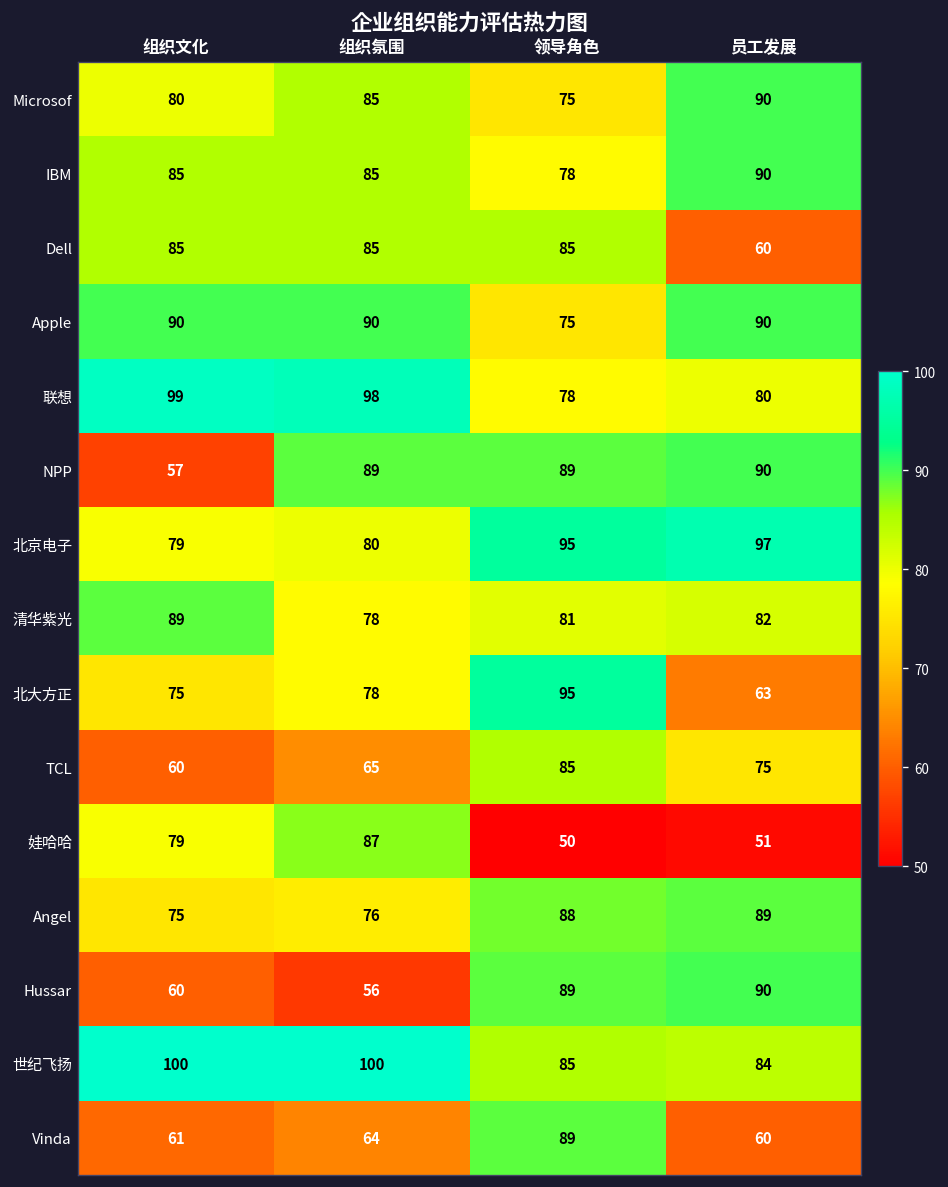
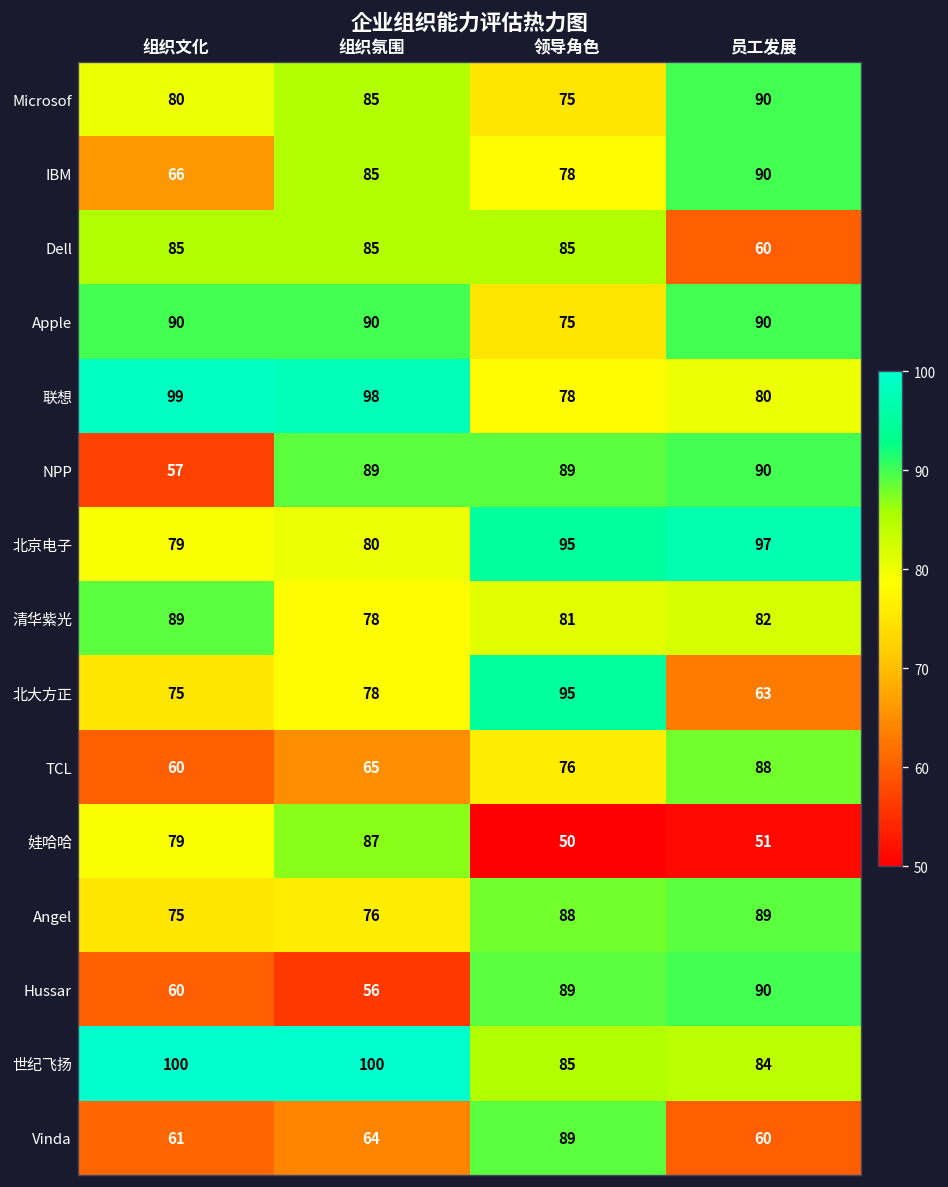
  {
    "Microsof": {
      "组织文化": 80,
      "组织氛围": 85,
      "领导角色": 75,
      "员工发展": 90
    },
    "IBM": {
-     "组织文化": 85,
+     "组织文化": 66,
      "组织氛围": 85,
      "领导角色": 78,
      "员工发展": 90
    },
    "Dell": {
      "组织文化": 85,
      "组织氛围": 85,
      "领导角色": 85,
      "员工发展": 60
    },
    "Apple": {
      "组织文化": 90,
      "组织氛围": 90,
      "领导角色": 75,
      "员工发展": 90
    },
    "联想": {
      "组织文化": 99,
      "组织氛围": 98,
      "领导角色": 78,
      "员工发展": 80
    },
    "NPP": {
      "组织文化": 57,
      "组织氛围": 89,
      "领导角色": 89,
      "员工发展": 90
    },
    "北京电子": {
      "组织文化": 79,
      "组织氛围": 80,
      "领导角色": 95,
      "员工发展": 97
    },
    "清华紫光": {
      "组织文化": 89,
      "组织氛围": 78,
      "领导角色": 81,
      "员工发展": 82
    },
    "北大方正": {
      "组织文化": 75,
      "组织氛围": 78,
      "领导角色": 95,
      "员工发展": 63
    },
    "TCL": {
      "组织文化": 60,
      "组织氛围": 65,
-     "领导角色": 85,
-     "员工发展": 75
+     "领导角色": 76,
+     "员工发展": 88
    },
    "娃哈哈": {
      "组织文化": 79,
      "组织氛围": 87,
      "领导角色": 50,
      "员工发展": 51
    },
    "Angel": {
      "组织文化": 75,
      "组织氛围": 76,
      "领导角色": 88,
      "员工发展": 89
    },
    "Hussar": {
      "组织文化": 60,
      "组织氛围": 56,
      "领导角色": 89,
      "员工发展": 90
    },
    "世纪飞扬": {
      "组织文化": 100,
      "组织氛围": 100,
      "领导角色": 85,
      "员工发展": 84
    },
    "Vinda": {
      "组织文化": 61,
      "组织氛围": 64,
      "领导角色": 89,
      "员工发展": 60
    }
  }
